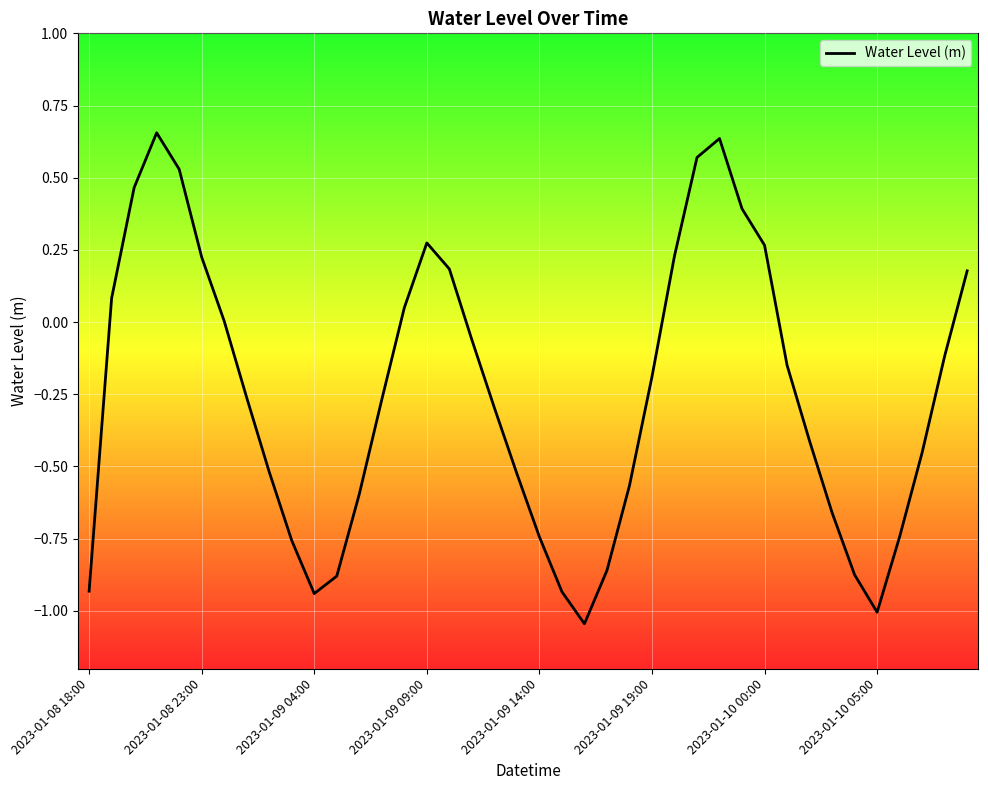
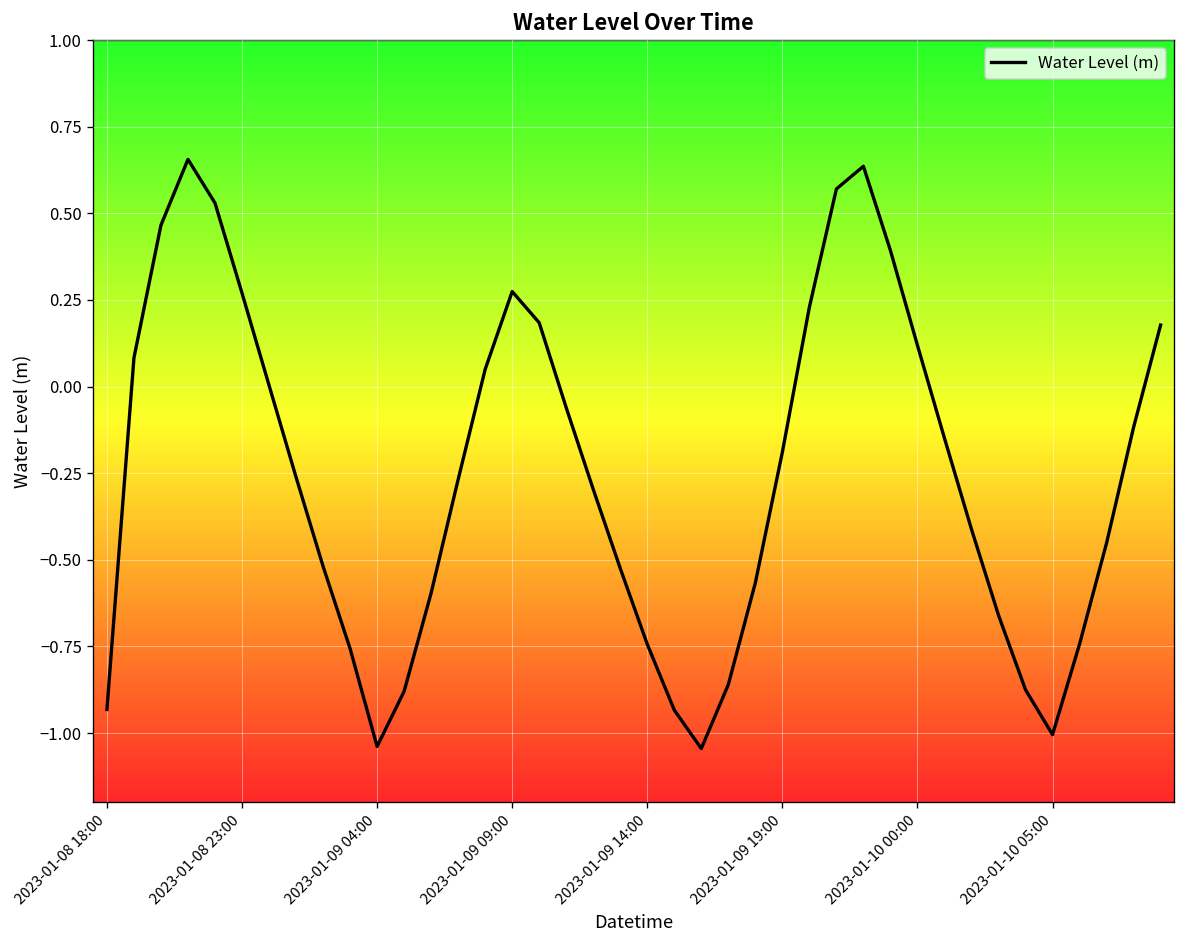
  {
    "2023-01-08 18:00": -0.93,
-   "2023-01-08 23:00": 0.22,
-   "2023-01-09 04:00": -0.94,
+   "2023-01-08 23:00": 0.27,
+   "2023-01-09 04:00": -1.04,
    "2023-01-09 09:00": 0.27,
    "2023-01-09 14:00": -0.74,
    "2023-01-09 19:00": -0.19,
-   "2023-01-10 00:00": 0.27,
+   "2023-01-10 00:00": 0.12,
    "2023-01-10 05:00": -1.00
  }
